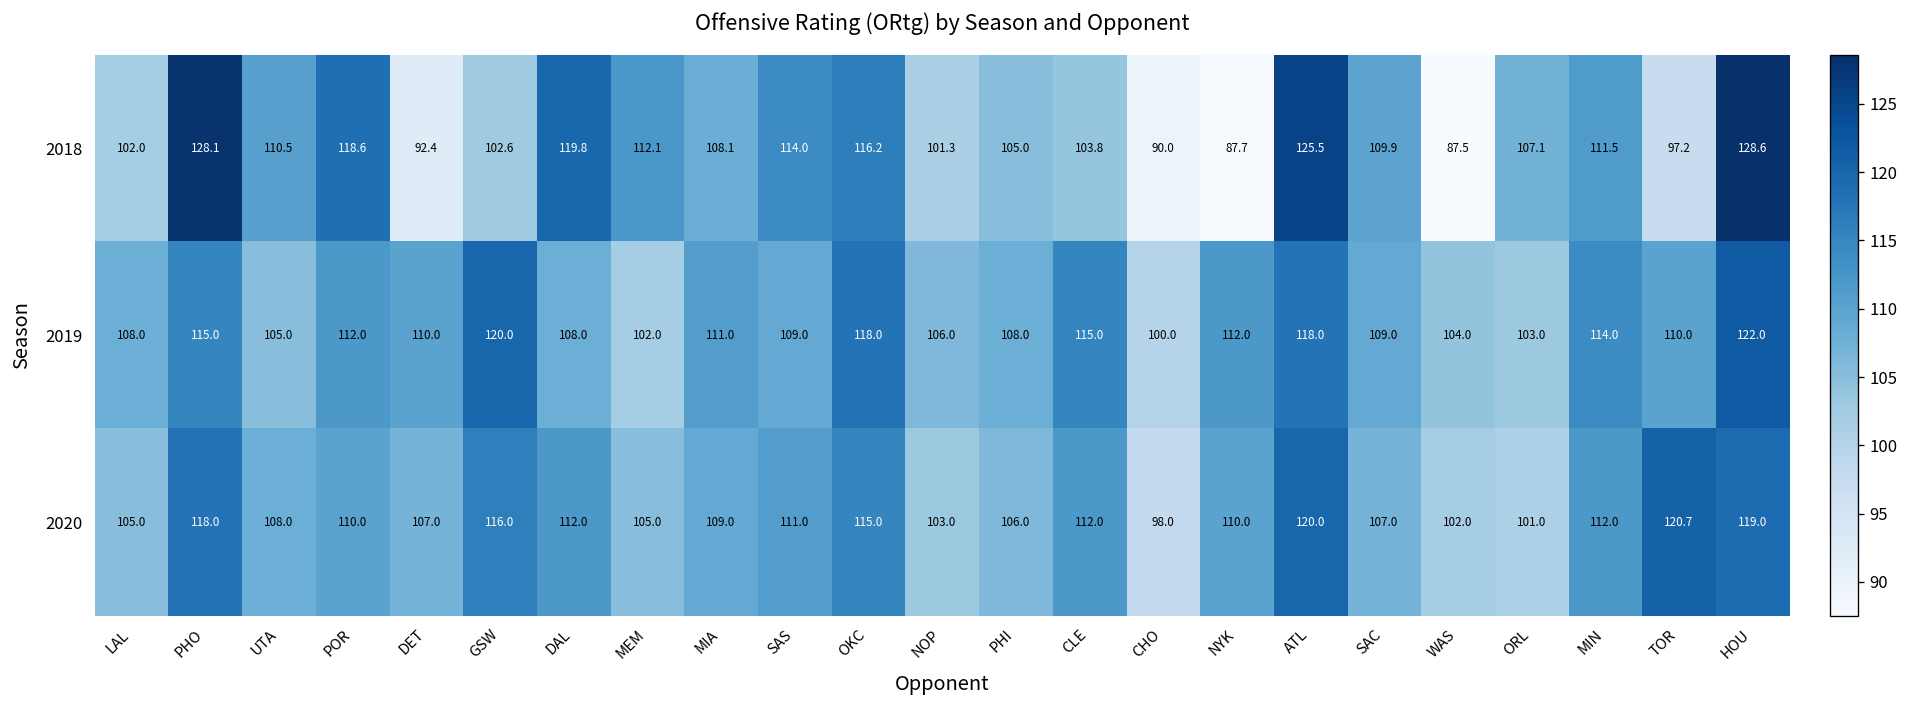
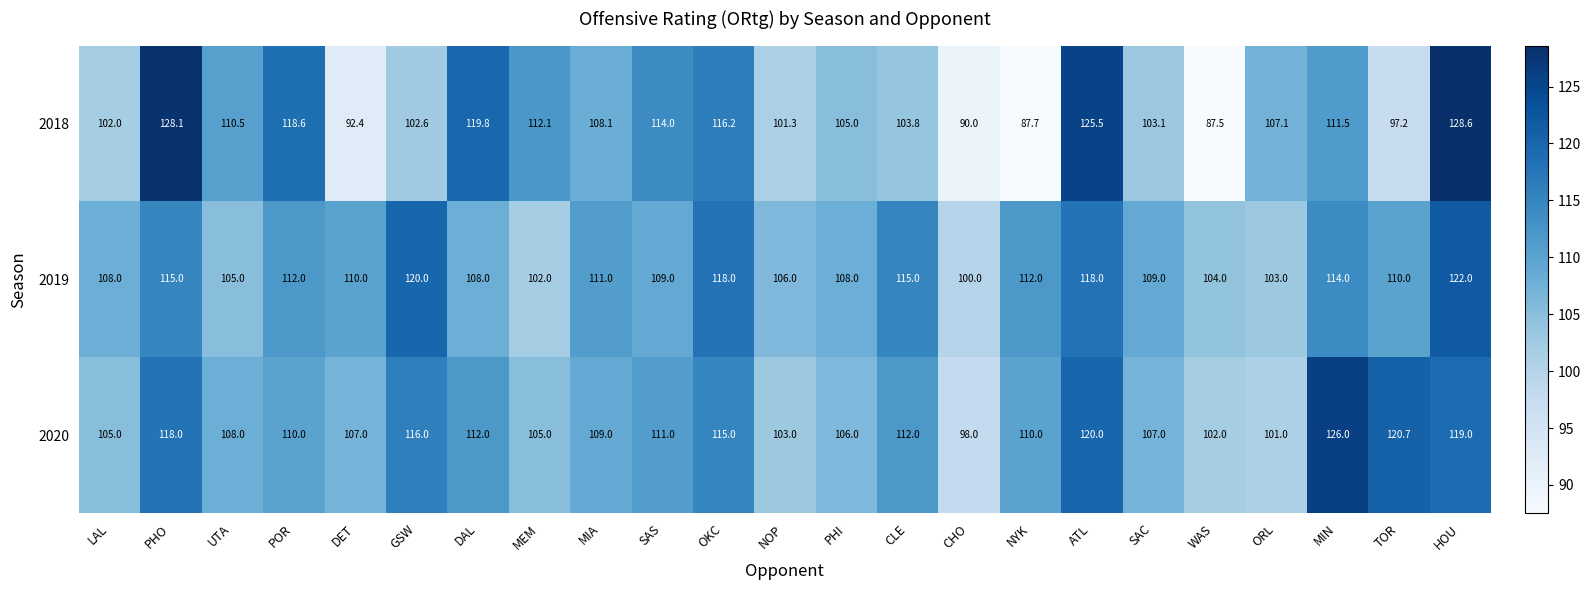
  {
    "2018": {
      "LAL": 102.0,
      "PHO": 128.1,
      "UTA": 110.5,
      "POR": 118.6,
      "DET": 92.4,
      "GSW": 102.6,
      "DAL": 119.8,
      "MEM": 112.1,
      "MIA": 108.1,
      "SAS": 114.0,
      "OKC": 116.2,
      "NOP": 101.3,
      "PHI": 105.0,
      "CLE": 103.8,
      "CHO": 90.0,
      "NYK": 87.7,
      "ATL": 125.5,
-     "SAC": 109.9,
+     "SAC": 103.1,
      "WAS": 87.5,
      "ORL": 107.1,
      "MIN": 111.5,
      "TOR": 97.2,
      "HOU": 128.6
    },
    "2019": {
      "LAL": 108.0,
      "PHO": 115.0,
      "UTA": 105.0,
      "POR": 112.0,
      "DET": 110.0,
      "GSW": 120.0,
      "DAL": 108.0,
      "MEM": 102.0,
      "MIA": 111.0,
      "SAS": 109.0,
      "OKC": 118.0,
      "NOP": 106.0,
      "PHI": 108.0,
      "CLE": 115.0,
      "CHO": 100.0,
      "NYK": 112.0,
      "ATL": 118.0,
      "SAC": 109.0,
      "WAS": 104.0,
      "ORL": 103.0,
      "MIN": 114.0,
      "TOR": 110.0,
      "HOU": 122.0
    },
    "2020": {
      "LAL": 105.0,
      "PHO": 118.0,
      "UTA": 108.0,
      "POR": 110.0,
      "DET": 107.0,
      "GSW": 116.0,
      "DAL": 112.0,
      "MEM": 105.0,
      "MIA": 109.0,
      "SAS": 111.0,
      "OKC": 115.0,
      "NOP": 103.0,
      "PHI": 106.0,
      "CLE": 112.0,
      "CHO": 98.0,
      "NYK": 110.0,
      "ATL": 120.0,
      "SAC": 107.0,
      "WAS": 102.0,
      "ORL": 101.0,
-     "MIN": 112.0,
+     "MIN": 126.0,
      "TOR": 120.7,
      "HOU": 119.0
    }
  }
